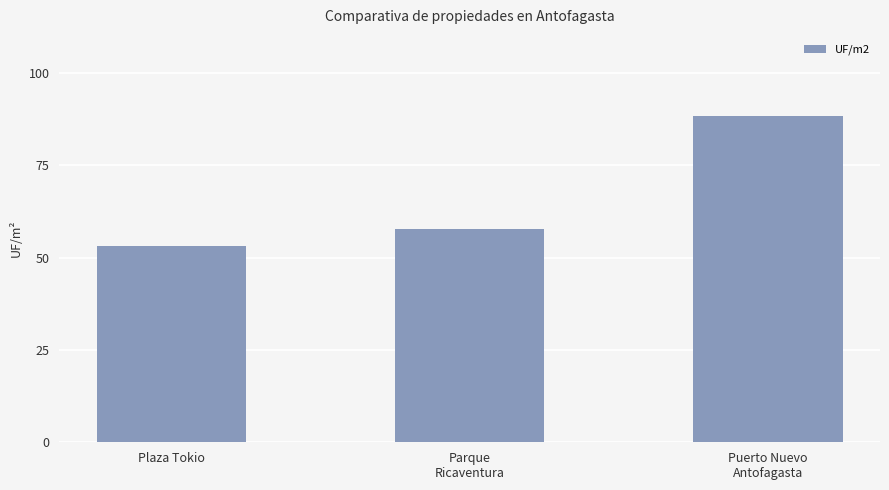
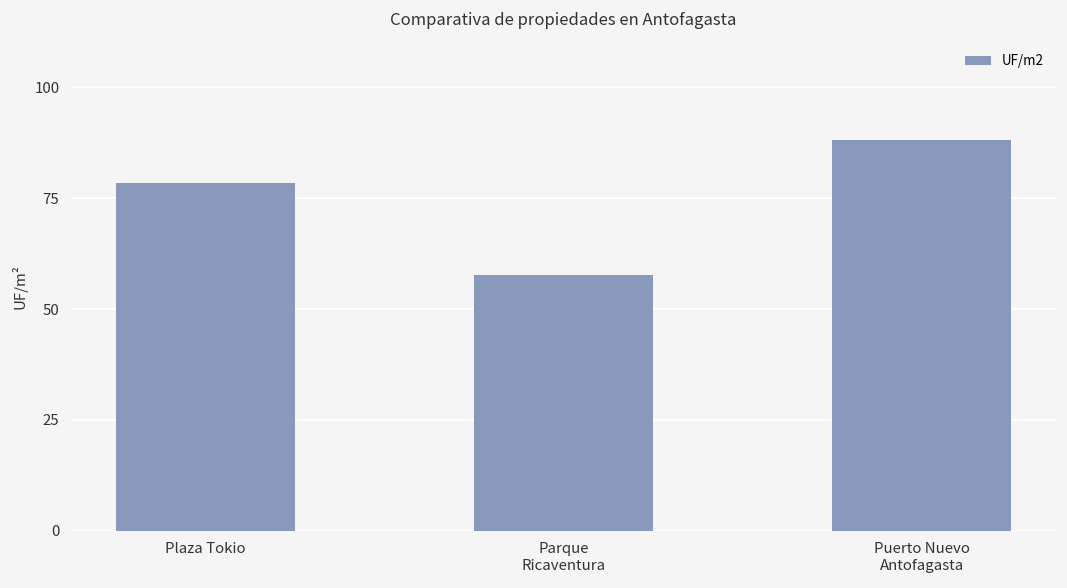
  {
-   "Plaza Tokio": 53,
+   "Plaza Tokio": 78,
    "Parque Ricaventura": 58,
    "Puerto Nuevo Antofagasta": 88
  }
